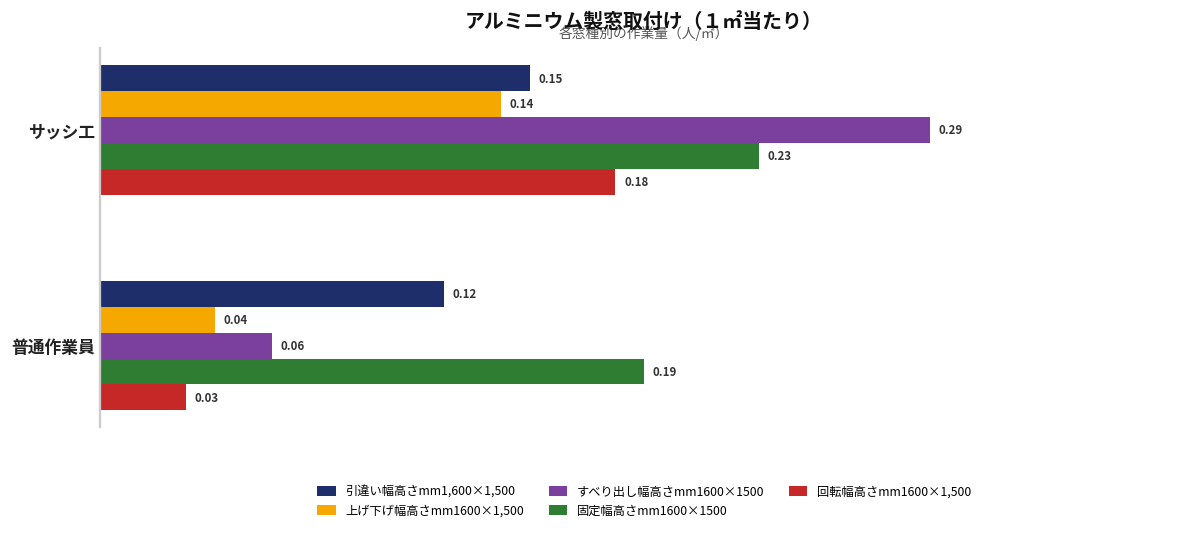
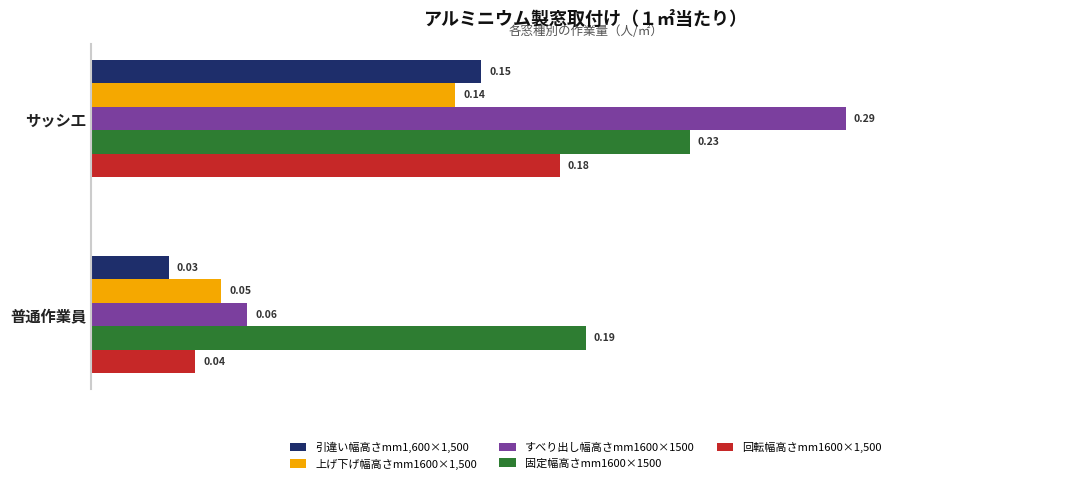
  {
    "引違い幅高さmm1,600×1,500": {
      "サッシ工": 0.15,
-     "普通作業員": 0.12
+     "普通作業員": 0.03
    },
    "上げ下げ幅高さmm1600×1,500": {
      "サッシ工": 0.14,
-     "普通作業員": 0.04
+     "普通作業員": 0.05
    },
    "すべり出し幅高さmm1600×1500": {
      "サッシ工": 0.29,
      "普通作業員": 0.06
    },
    "固定幅高さmm1600×1500": {
      "サッシ工": 0.23,
      "普通作業員": 0.19
    },
    "回転幅高さmm1600×1,500": {
      "サッシ工": 0.18,
-     "普通作業員": 0.03
+     "普通作業員": 0.04
    }
  }
